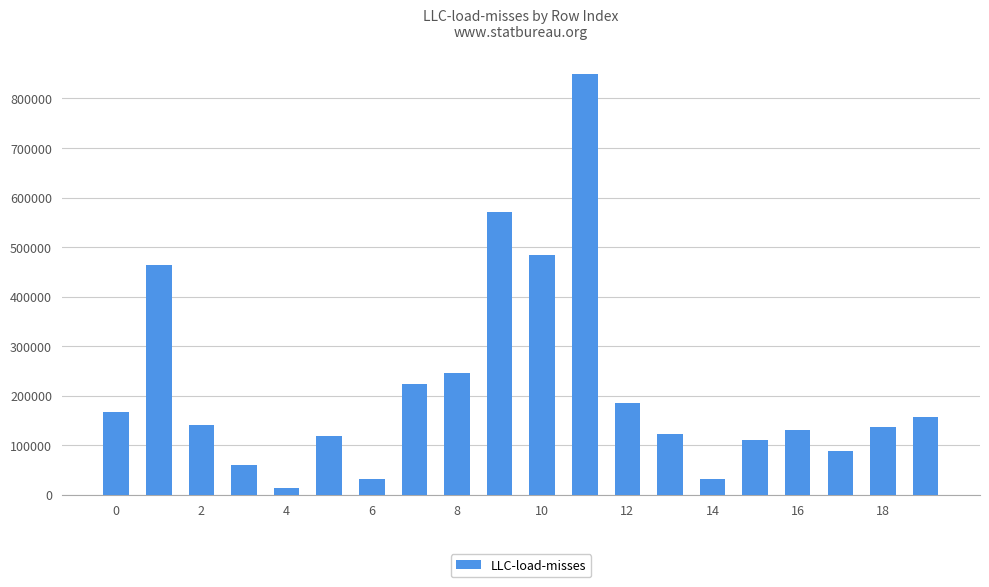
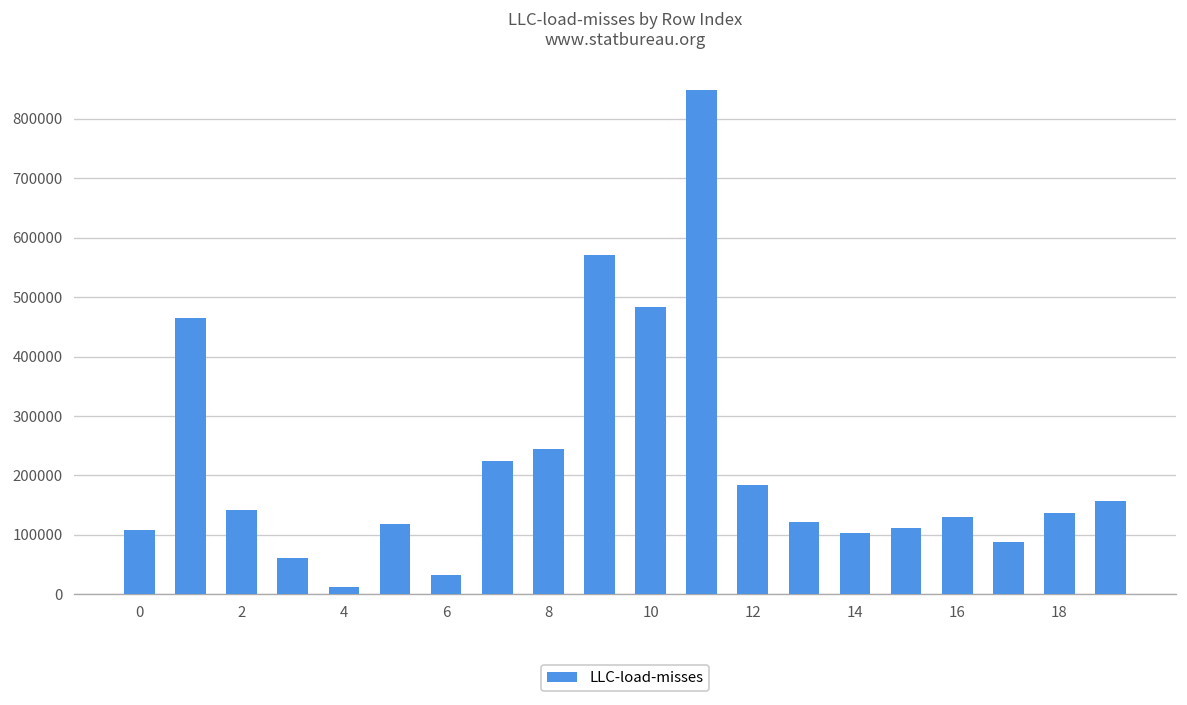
  {
-   "0": 170000,
+   "0": 110000,
    "2": 140000,
    "4": 10000,
    "6": 30000,
    "8": 250000,
    "10": 480000,
    "12": 180000,
-   "14": 30000,
+   "14": 100000,
    "16": 130000,
    "18": 140000
  }
